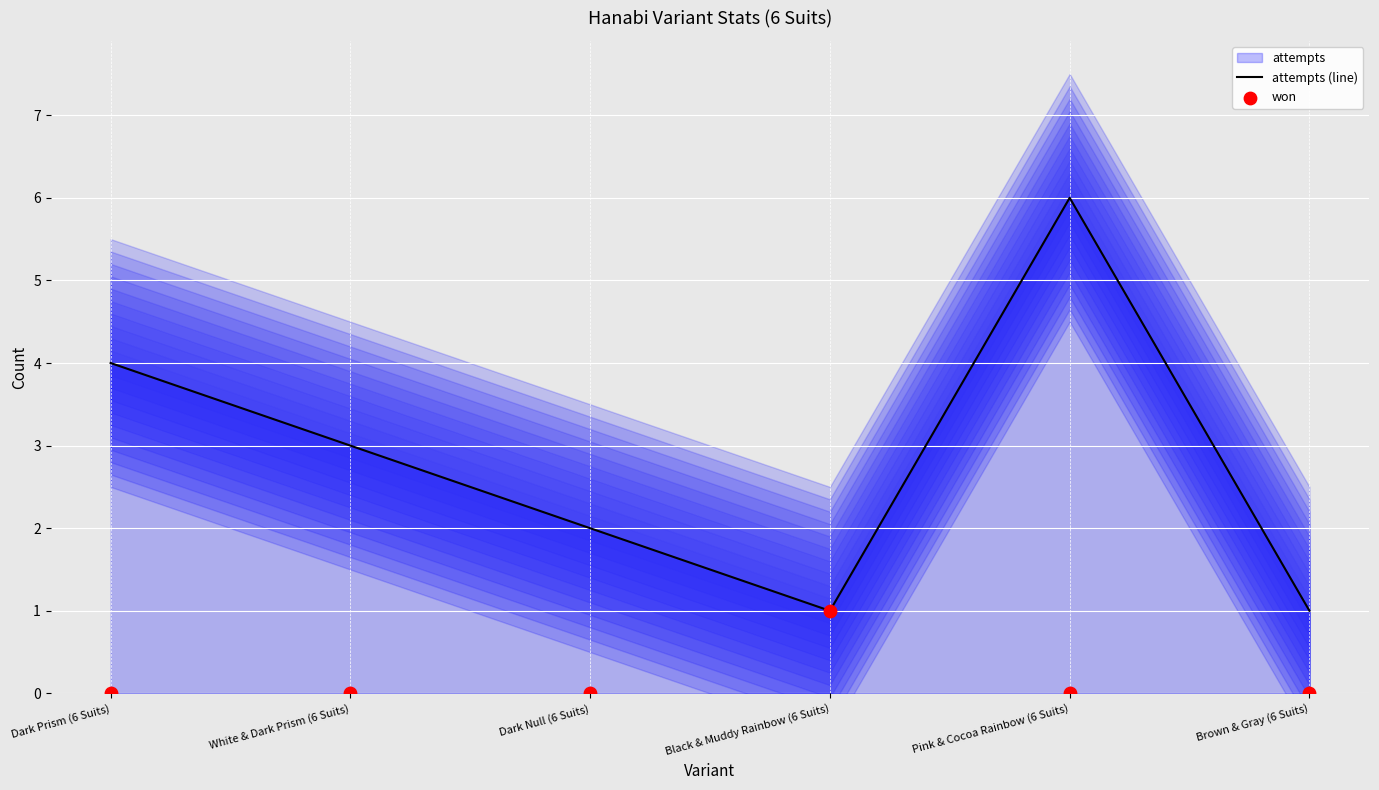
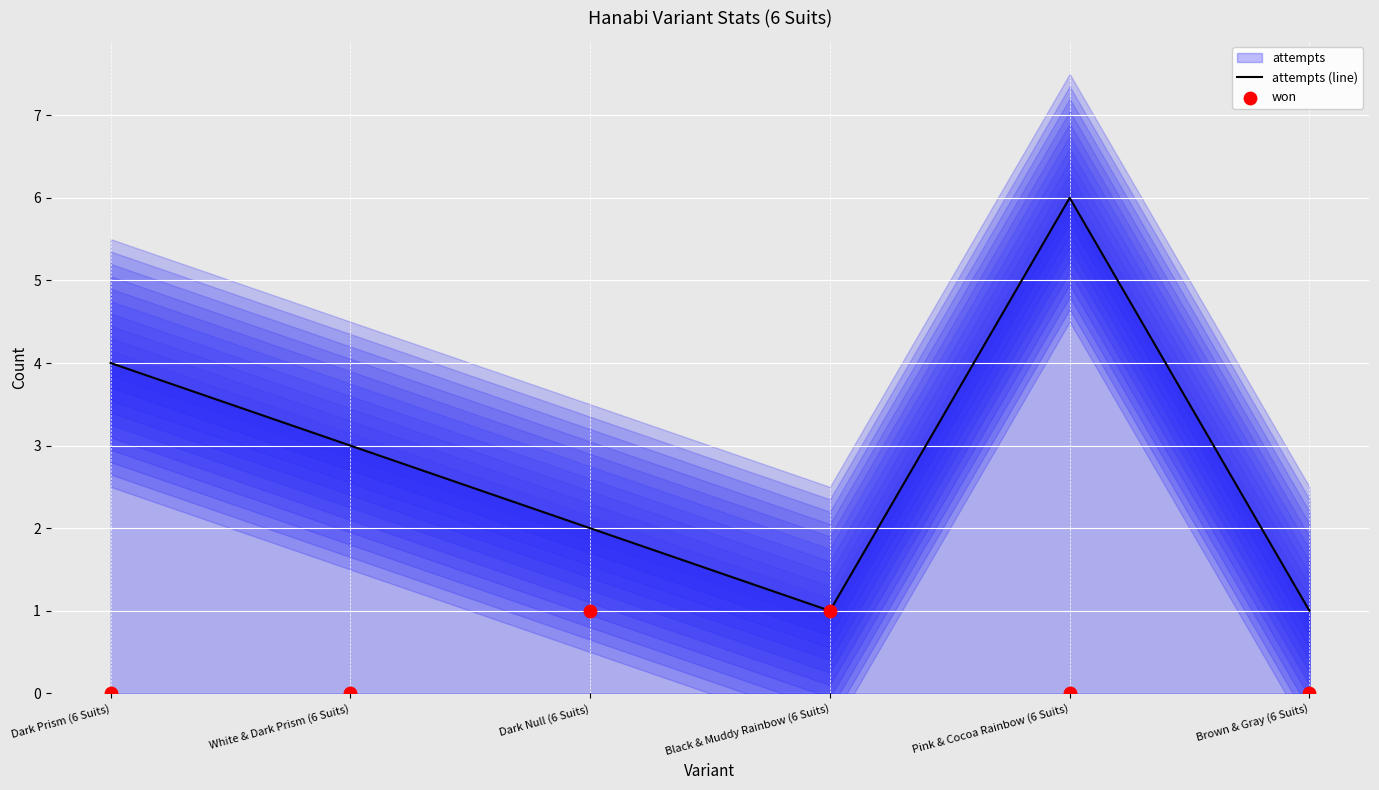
  {
    "won": {
-     "Dark Null (6 Suits)": 0
+     "Dark Null (6 Suits)": 1
    }
  }
